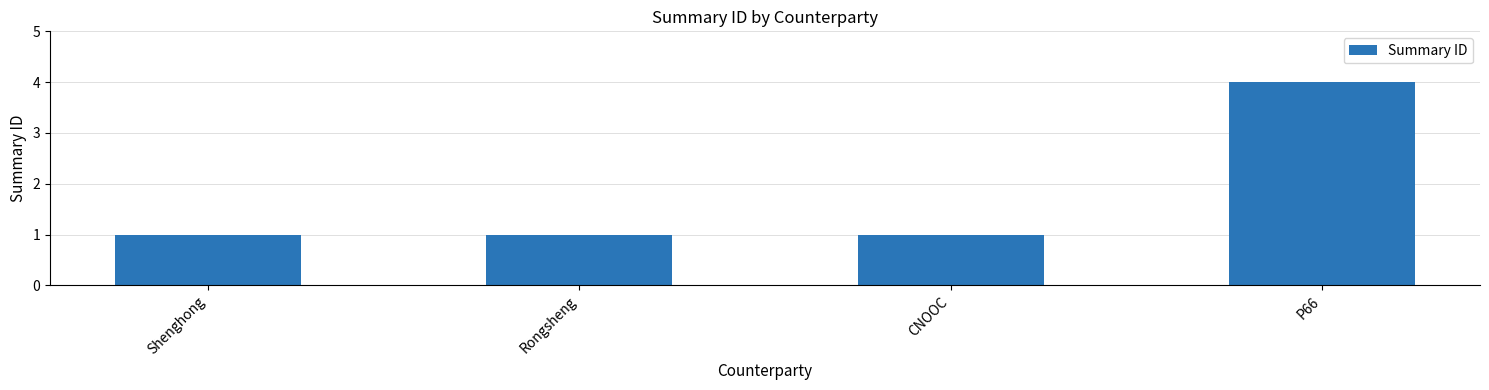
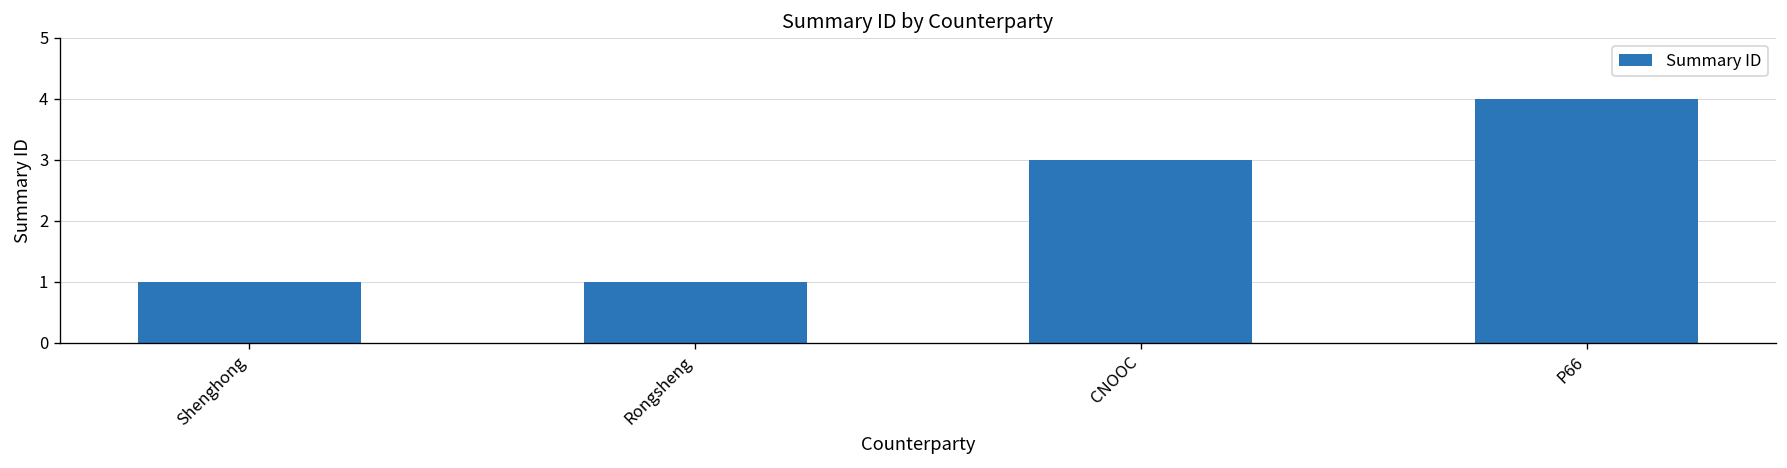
  {
    "Shenghong": 1,
    "Rongsheng": 1,
-   "CNOOC": 1,
+   "CNOOC": 3,
    "P66": 4
  }
